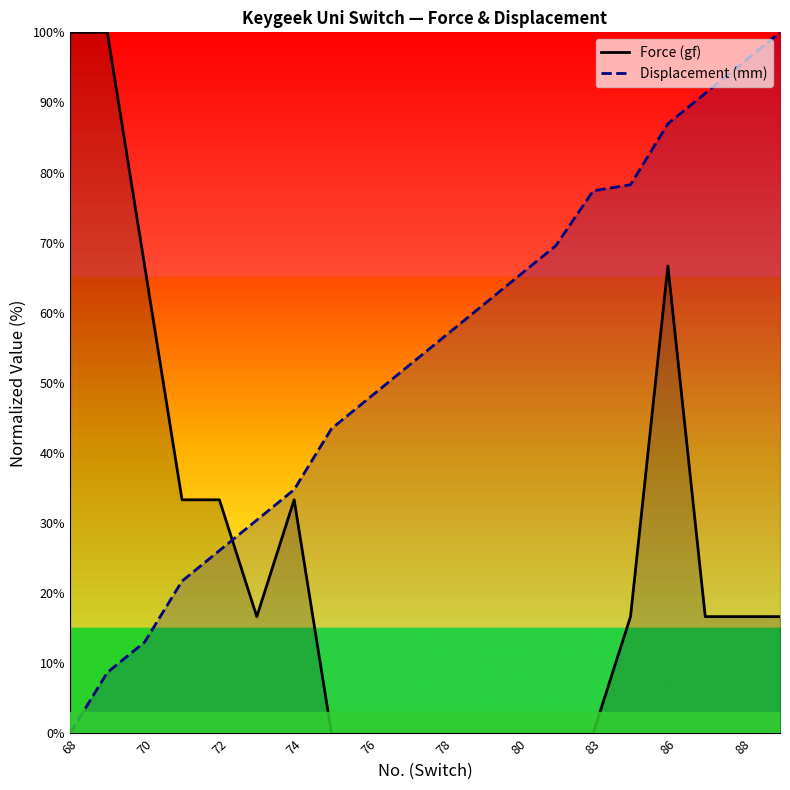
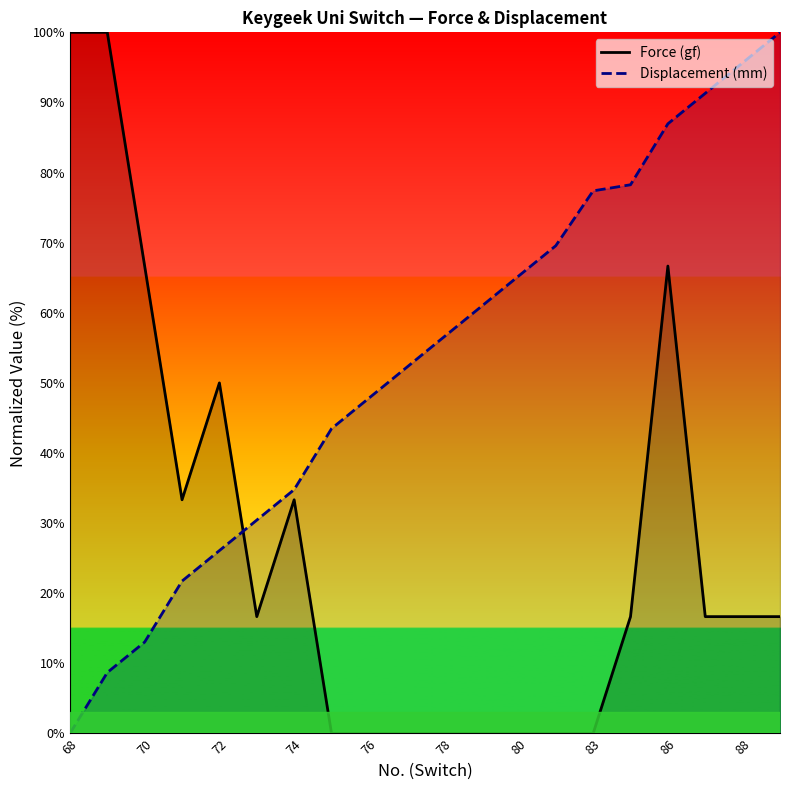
  {
    "Force (gf)": {
      "68": "100%",
      "70": "67%",
-     "72": "33%",
+     "72": "50%",
      "74": "33%",
      "86": "67%",
      "88": "17%"
    },
    "Displacement (mm)": {
      "70": "13%",
      "72": "26%",
      "74": "35%",
      "76": "48%",
      "78": "57%",
      "80": "65%",
      "83": "77%",
      "86": "87%"
    }
  }
